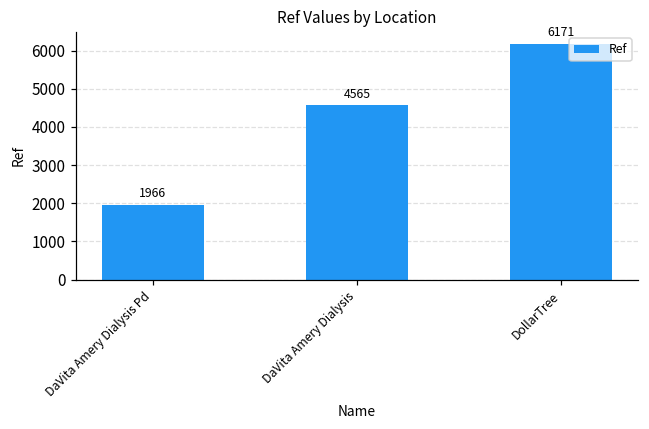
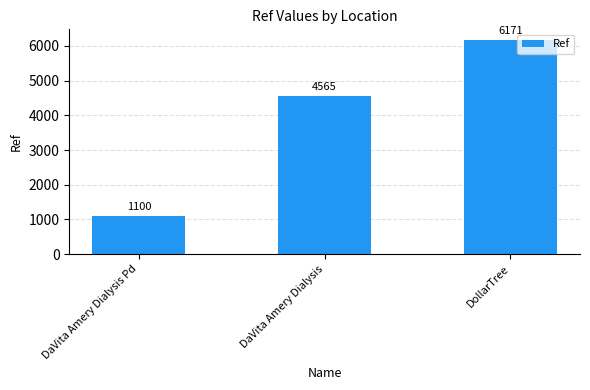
  {
-   "DaVita Amery Dialysis Pd": 1966,
+   "DaVita Amery Dialysis Pd": 1100,
    "DaVita Amery Dialysis": 4565
  }
